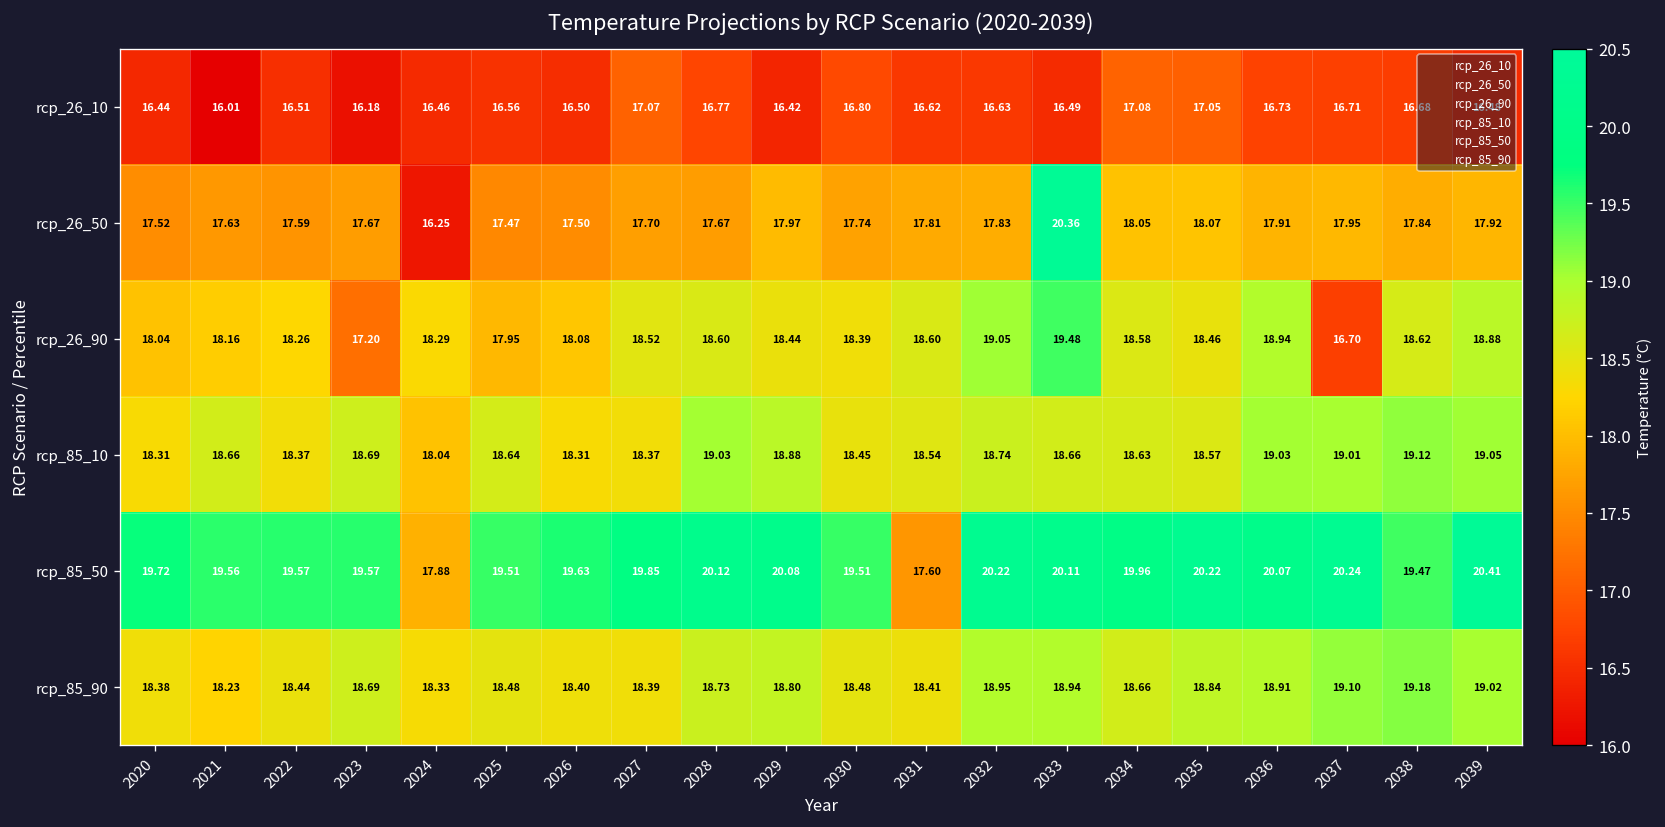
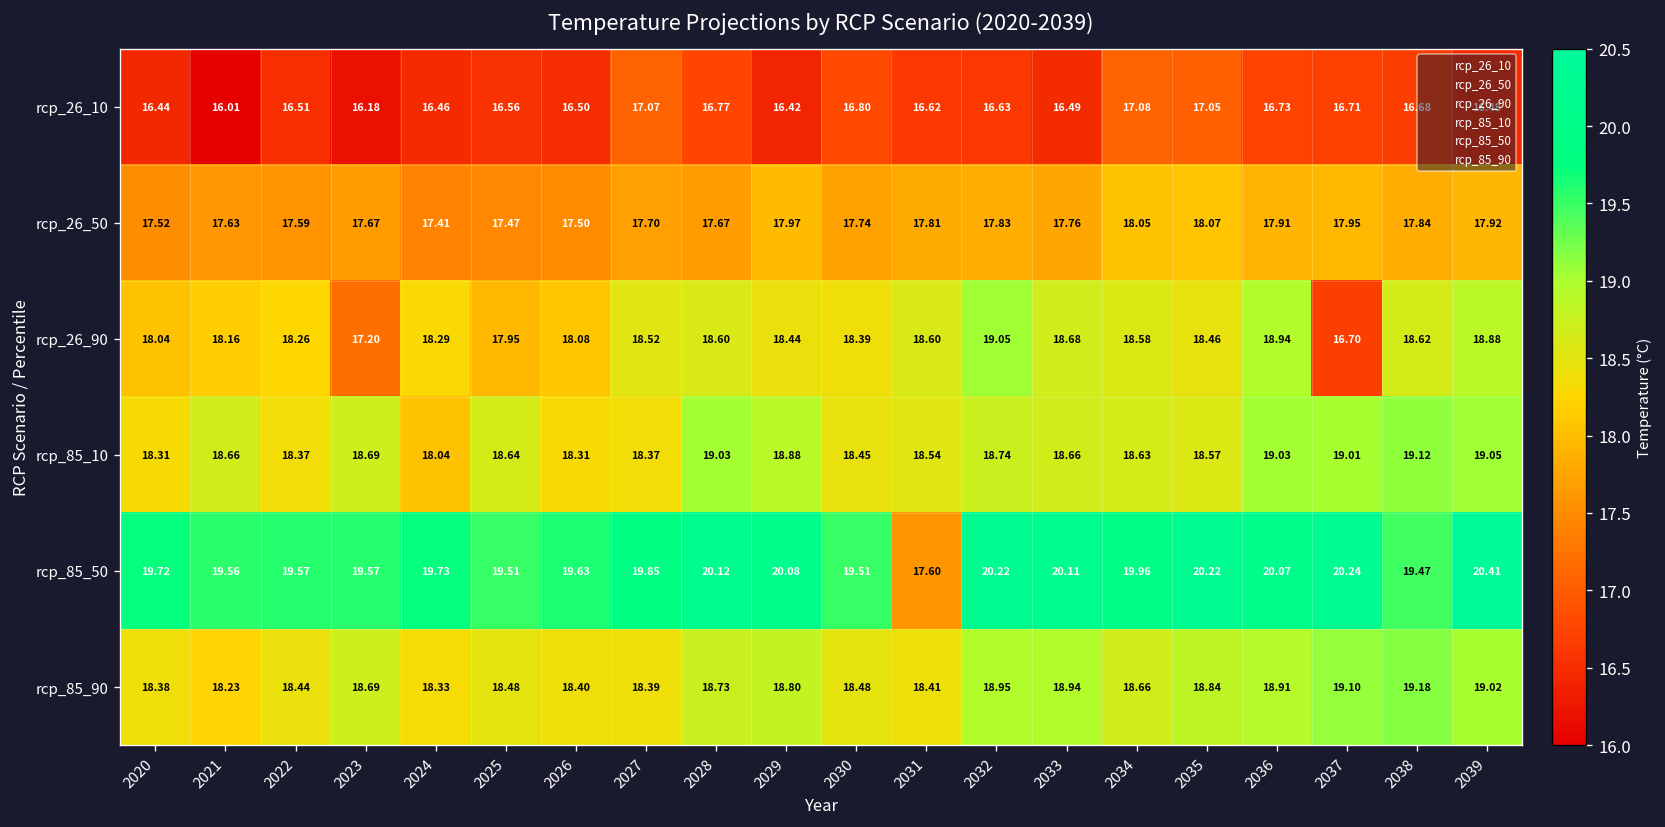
  {
    "rcp_26_10": {
      "2020": 16.44,
      "2021": 16.01,
      "2022": 16.51,
      "2023": 16.18,
      "2024": 16.46,
      "2025": 16.56,
      "2026": 16.50,
      "2027": 17.07,
      "2028": 16.77,
      "2029": 16.42,
      "2030": 16.80,
      "2031": 16.62,
      "2032": 16.63,
      "2033": 16.49,
      "2034": 17.08,
      "2035": 17.05,
      "2036": 16.73,
      "2037": 16.71
    },
    "rcp_26_50": {
      "2020": 17.52,
      "2021": 17.63,
      "2022": 17.59,
      "2023": 17.67,
-     "2024": 16.25,
+     "2024": 17.41,
      "2025": 17.47,
      "2026": 17.50,
      "2027": 17.70,
      "2028": 17.67,
      "2029": 17.97,
      "2030": 17.74,
      "2031": 17.81,
      "2032": 17.83,
-     "2033": 20.36,
+     "2033": 17.76,
      "2034": 18.05,
      "2035": 18.07,
      "2036": 17.91,
      "2037": 17.95,
      "2038": 17.84,
      "2039": 17.92
    },
    "rcp_26_90": {
      "2020": 18.04,
      "2021": 18.16,
      "2022": 18.26,
      "2023": 17.20,
      "2024": 18.29,
      "2025": 17.95,
      "2026": 18.08,
      "2027": 18.52,
      "2028": 18.60,
      "2029": 18.44,
      "2030": 18.39,
      "2031": 18.60,
      "2032": 19.05,
-     "2033": 19.48,
+     "2033": 18.68,
      "2034": 18.58,
      "2035": 18.46,
      "2036": 18.94,
      "2037": 16.70,
      "2038": 18.62,
      "2039": 18.88
    },
    "rcp_85_10": {
      "2020": 18.31,
      "2021": 18.66,
      "2022": 18.37,
      "2023": 18.69,
      "2024": 18.04,
      "2025": 18.64,
      "2026": 18.31,
      "2027": 18.37,
      "2028": 19.03,
      "2029": 18.88,
      "2030": 18.45,
      "2031": 18.54,
      "2032": 18.74,
      "2033": 18.66,
      "2034": 18.63,
      "2035": 18.57,
      "2036": 19.03,
      "2037": 19.01,
      "2038": 19.12,
      "2039": 19.05
    },
    "rcp_85_50": {
      "2020": 19.72,
      "2021": 19.56,
      "2022": 19.57,
      "2023": 19.57,
-     "2024": 17.88,
+     "2024": 19.73,
      "2025": 19.51,
      "2026": 19.63,
      "2027": 19.85,
      "2028": 20.12,
      "2029": 20.08,
      "2030": 19.51,
      "2031": 17.60,
      "2032": 20.22,
      "2033": 20.11,
      "2034": 19.96,
      "2035": 20.22,
      "2036": 20.07,
      "2037": 20.24,
      "2038": 19.47,
      "2039": 20.41
    },
    "rcp_85_90": {
      "2020": 18.38,
      "2021": 18.23,
      "2022": 18.44,
      "2023": 18.69,
      "2024": 18.33,
      "2025": 18.48,
      "2026": 18.40,
      "2027": 18.39,
      "2028": 18.73,
      "2029": 18.80,
      "2030": 18.48,
      "2031": 18.41,
      "2032": 18.95,
      "2033": 18.94,
      "2034": 18.66,
      "2035": 18.84,
      "2036": 18.91,
      "2037": 19.10,
      "2038": 19.18,
      "2039": 19.02
    }
  }
